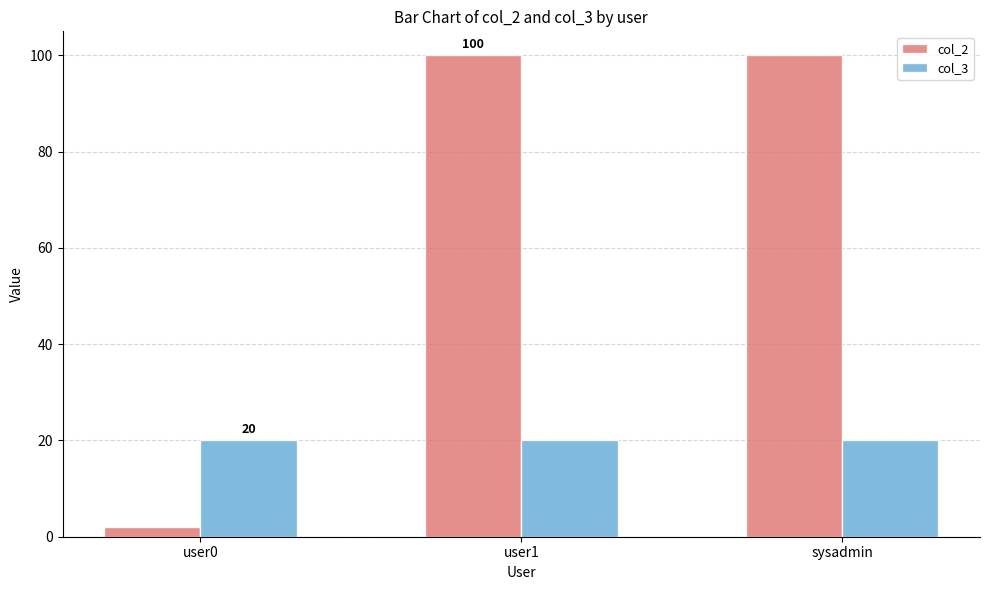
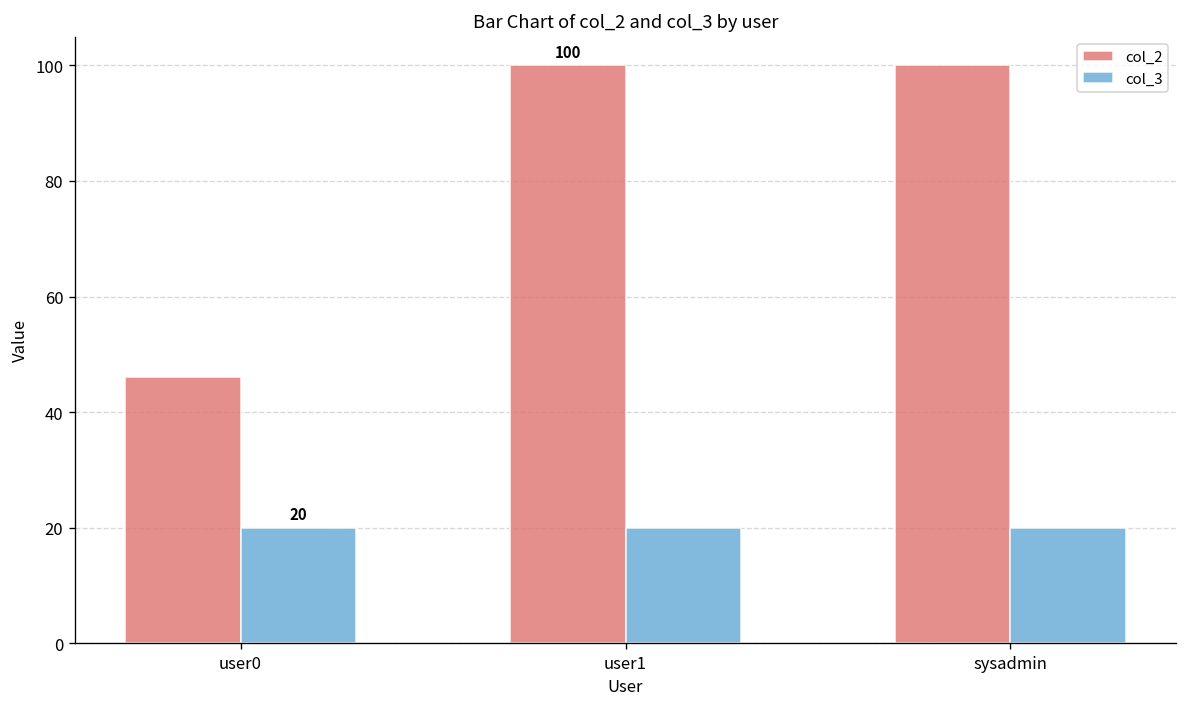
  {
    "col_2": {
-     "user0": 2,
+     "user0": 46,
      "sysadmin": 100
    },
    "col_3": {
      "user0": 20
    }
  }
